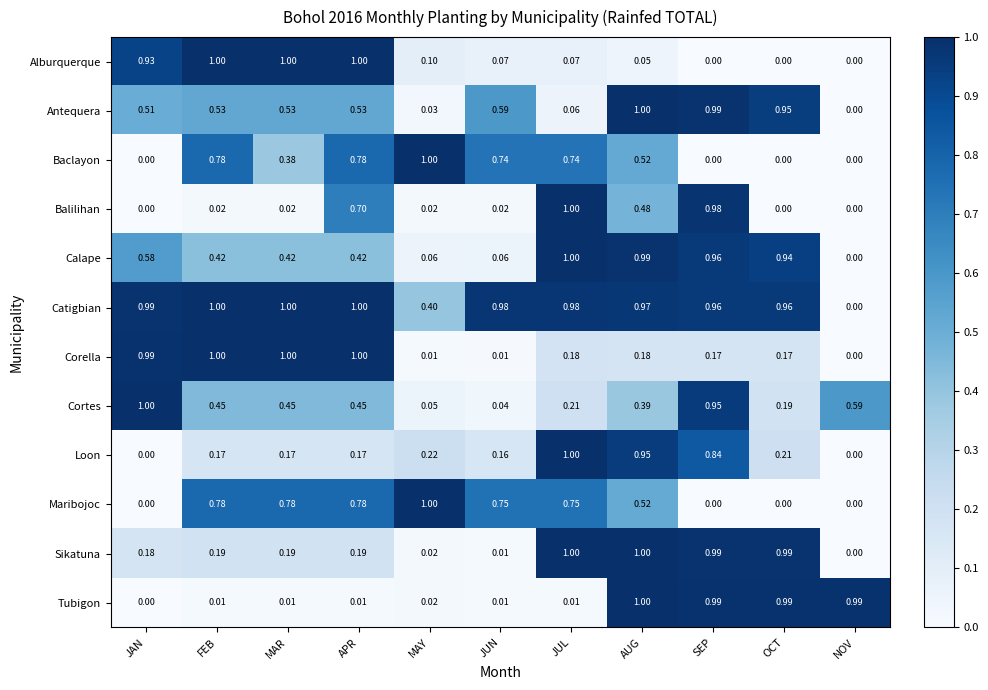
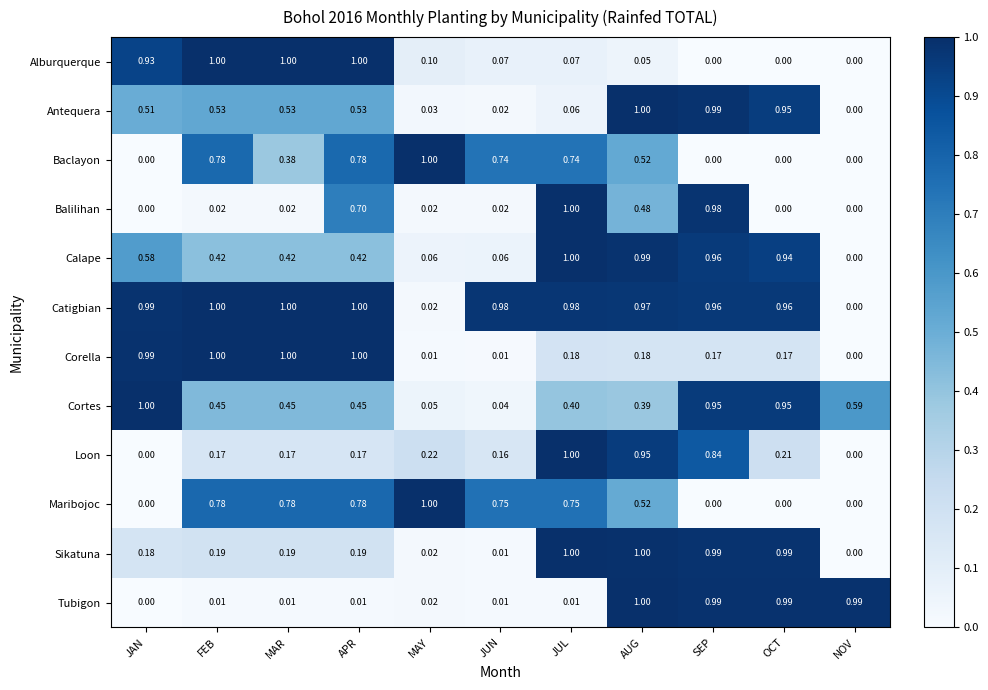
  {
    "Alburquerque": {
      "JAN": 0.93,
      "FEB": 1.00,
      "MAR": 1.00,
      "APR": 1.00,
      "MAY": 0.10,
      "JUN": 0.07,
      "JUL": 0.07,
      "AUG": 0.05,
      "SEP": 0.00,
      "OCT": 0.00,
      "NOV": 0.00
    },
    "Antequera": {
      "JAN": 0.51,
      "FEB": 0.53,
      "MAR": 0.53,
      "APR": 0.53,
      "MAY": 0.03,
-     "JUN": 0.59,
+     "JUN": 0.02,
      "JUL": 0.06,
      "AUG": 1.00,
      "SEP": 0.99,
      "OCT": 0.95,
      "NOV": 0.00
    },
    "Baclayon": {
      "JAN": 0.00,
      "FEB": 0.78,
      "MAR": 0.38,
      "APR": 0.78,
      "MAY": 1.00,
      "JUN": 0.74,
      "JUL": 0.74,
      "AUG": 0.52,
      "SEP": 0.00,
      "OCT": 0.00,
      "NOV": 0.00
    },
    "Balilihan": {
      "JAN": 0.00,
      "FEB": 0.02,
      "MAR": 0.02,
      "APR": 0.70,
      "MAY": 0.02,
      "JUN": 0.02,
      "JUL": 1.00,
      "AUG": 0.48,
      "SEP": 0.98,
      "OCT": 0.00,
      "NOV": 0.00
    },
    "Calape": {
      "JAN": 0.58,
      "FEB": 0.42,
      "MAR": 0.42,
      "APR": 0.42,
      "MAY": 0.06,
      "JUN": 0.06,
      "JUL": 1.00,
      "AUG": 0.99,
      "SEP": 0.96,
      "OCT": 0.94,
      "NOV": 0.00
    },
    "Catigbian": {
      "JAN": 0.99,
      "FEB": 1.00,
      "MAR": 1.00,
      "APR": 1.00,
-     "MAY": 0.40,
+     "MAY": 0.02,
      "JUN": 0.98,
      "JUL": 0.98,
      "AUG": 0.97,
      "SEP": 0.96,
      "OCT": 0.96,
      "NOV": 0.00
    },
    "Corella": {
      "JAN": 0.99,
      "FEB": 1.00,
      "MAR": 1.00,
      "APR": 1.00,
      "MAY": 0.01,
      "JUN": 0.01,
      "JUL": 0.18,
      "AUG": 0.18,
      "SEP": 0.17,
      "OCT": 0.17,
      "NOV": 0.00
    },
    "Cortes": {
      "JAN": 1.00,
      "FEB": 0.45,
      "MAR": 0.45,
      "APR": 0.45,
      "MAY": 0.05,
      "JUN": 0.04,
-     "JUL": 0.21,
+     "JUL": 0.40,
      "AUG": 0.39,
      "SEP": 0.95,
-     "OCT": 0.19,
+     "OCT": 0.95,
      "NOV": 0.59
    },
    "Loon": {
      "JAN": 0.00,
      "FEB": 0.17,
      "MAR": 0.17,
      "APR": 0.17,
      "MAY": 0.22,
      "JUN": 0.16,
      "JUL": 1.00,
      "AUG": 0.95,
      "SEP": 0.84,
      "OCT": 0.21,
      "NOV": 0.00
    },
    "Maribojoc": {
      "JAN": 0.00,
      "FEB": 0.78,
      "MAR": 0.78,
      "APR": 0.78,
      "MAY": 1.00,
      "JUN": 0.75,
      "JUL": 0.75,
      "AUG": 0.52,
      "SEP": 0.00,
      "OCT": 0.00,
      "NOV": 0.00
    },
    "Sikatuna": {
      "JAN": 0.18,
      "FEB": 0.19,
      "MAR": 0.19,
      "APR": 0.19,
      "MAY": 0.02,
      "JUN": 0.01,
      "JUL": 1.00,
      "AUG": 1.00,
      "SEP": 0.99,
      "OCT": 0.99,
      "NOV": 0.00
    },
    "Tubigon": {
      "JAN": 0.00,
      "FEB": 0.01,
      "MAR": 0.01,
      "APR": 0.01,
      "MAY": 0.02,
      "JUN": 0.01,
      "JUL": 0.01,
      "AUG": 1.00,
      "SEP": 0.99,
      "OCT": 0.99,
      "NOV": 0.99
    }
  }
